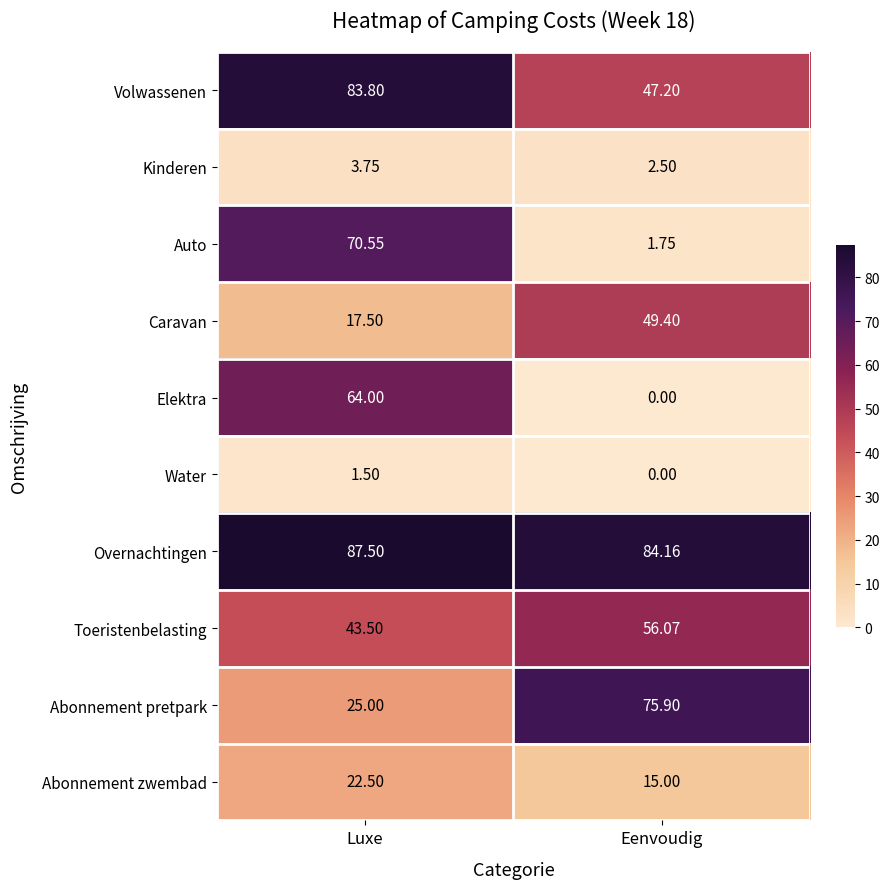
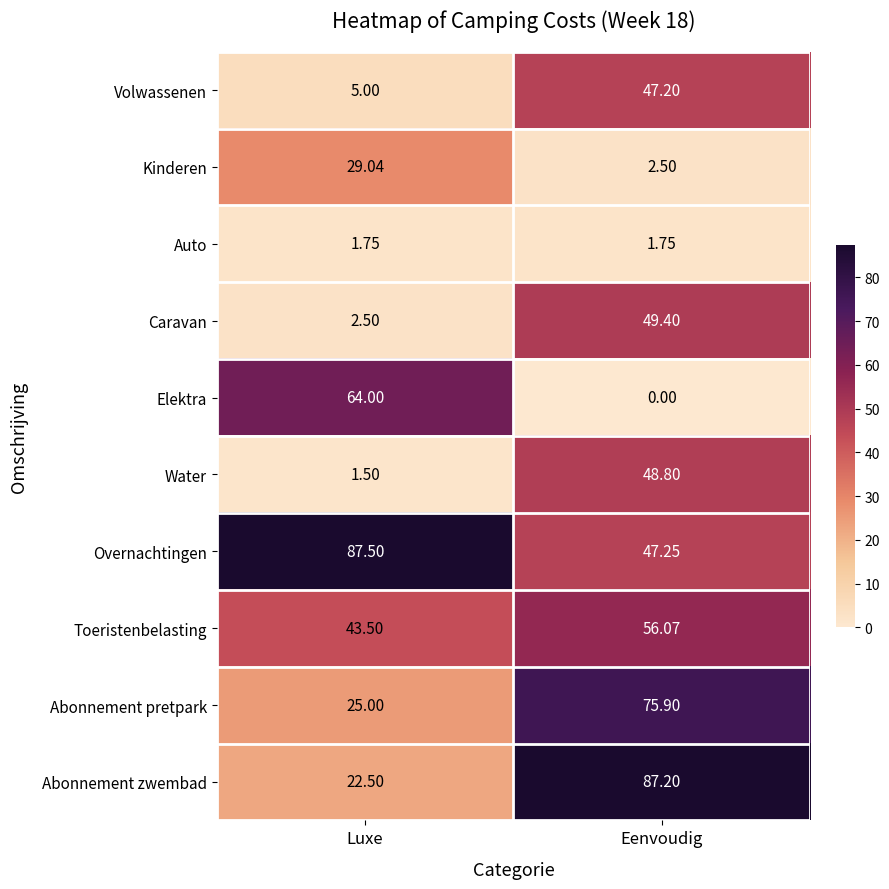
  {
    "Volwassenen": {
-     "Luxe": 83.80,
+     "Luxe": 5.00,
      "Eenvoudig": 47.20
    },
    "Kinderen": {
-     "Luxe": 3.75,
+     "Luxe": 29.04,
      "Eenvoudig": 2.50
    },
    "Auto": {
-     "Luxe": 70.55,
+     "Luxe": 1.75,
      "Eenvoudig": 1.75
    },
    "Caravan": {
-     "Luxe": 17.50,
+     "Luxe": 2.50,
      "Eenvoudig": 49.40
    },
    "Elektra": {
      "Luxe": 64.00,
      "Eenvoudig": 0.00
    },
    "Water": {
      "Luxe": 1.50,
-     "Eenvoudig": 0.00
+     "Eenvoudig": 48.80
    },
    "Overnachtingen": {
      "Luxe": 87.50,
-     "Eenvoudig": 84.16
+     "Eenvoudig": 47.25
    },
    "Toeristenbelasting": {
      "Luxe": 43.50,
      "Eenvoudig": 56.07
    },
    "Abonnement pretpark": {
      "Luxe": 25.00,
      "Eenvoudig": 75.90
    },
    "Abonnement zwembad": {
      "Luxe": 22.50,
-     "Eenvoudig": 15.00
+     "Eenvoudig": 87.20
    }
  }
